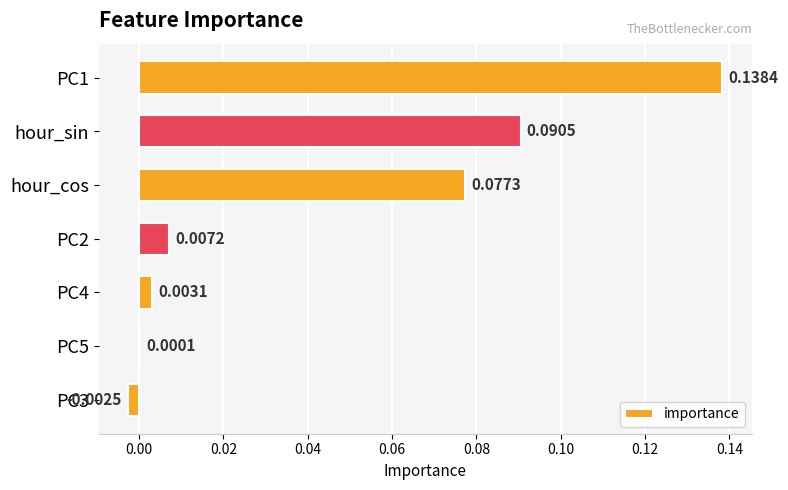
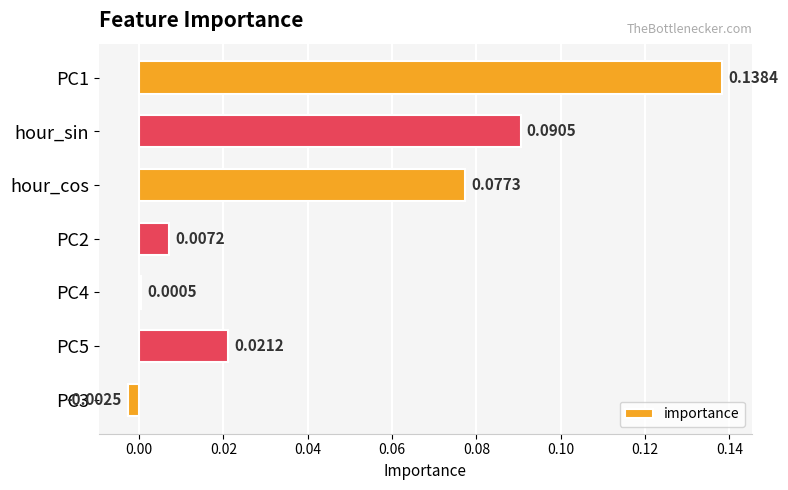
  {
    "PC1": 0.1384,
    "hour_sin": 0.0905,
    "hour_cos": 0.0773,
    "PC2": 0.0072,
-   "PC4": 0.0031,
-   "PC5": 0.0001,
+   "PC4": 0.0005,
+   "PC5": 0.0212,
    "PC3": -0.0025
  }
